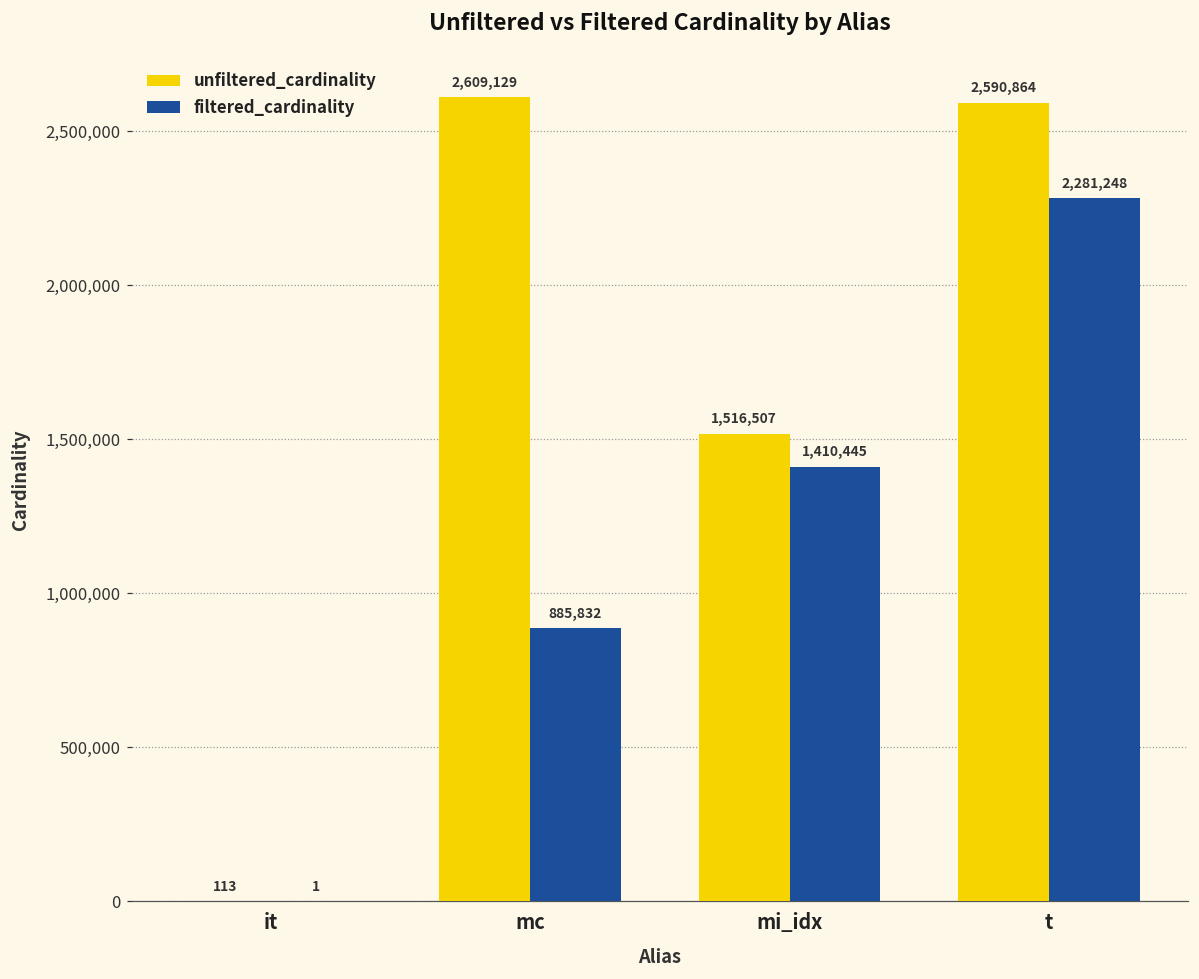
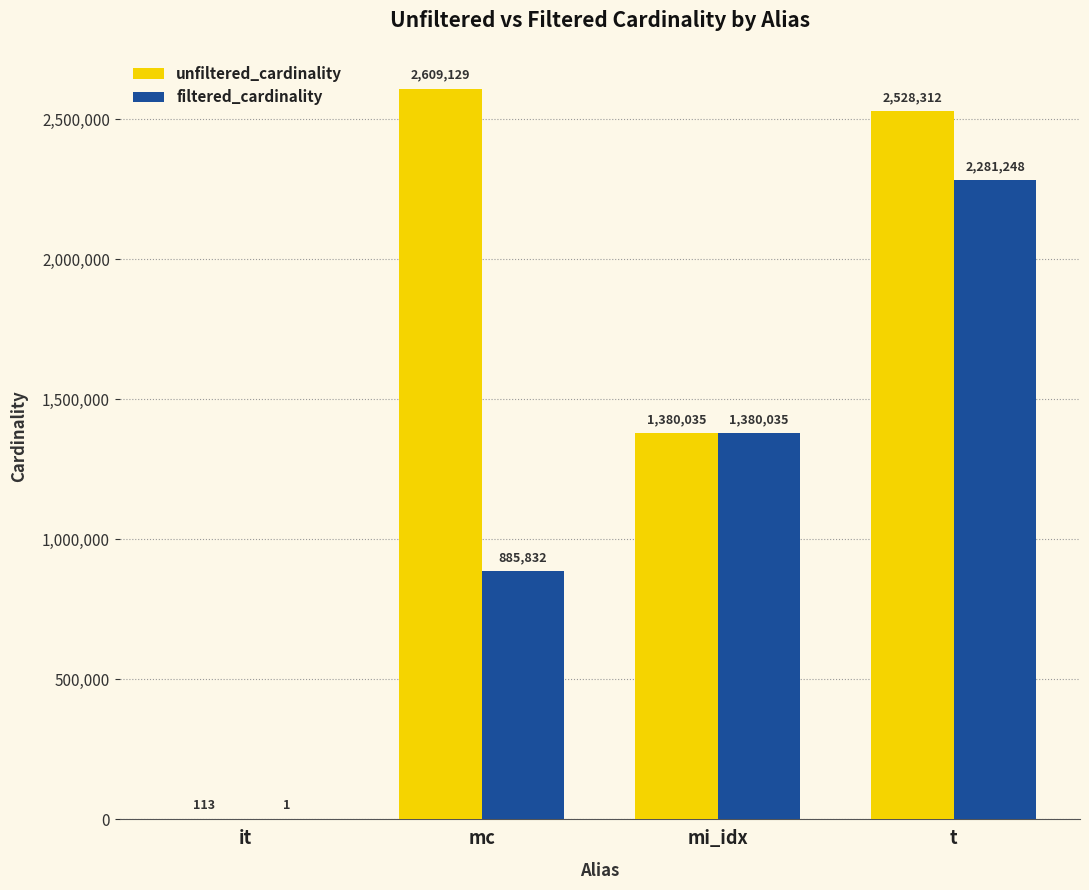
  {
    "unfiltered_cardinality": {
      "it": "113",
      "mc": "2,609,129",
-     "mi_idx": "1,516,507",
-     "t": "2,590,864"
+     "mi_idx": "1,380,035",
+     "t": "2,528,312"
    },
    "filtered_cardinality": {
      "it": "1",
      "mc": "885,832",
-     "mi_idx": "1,410,445",
+     "mi_idx": "1,380,035",
      "t": "2,281,248"
    }
  }
